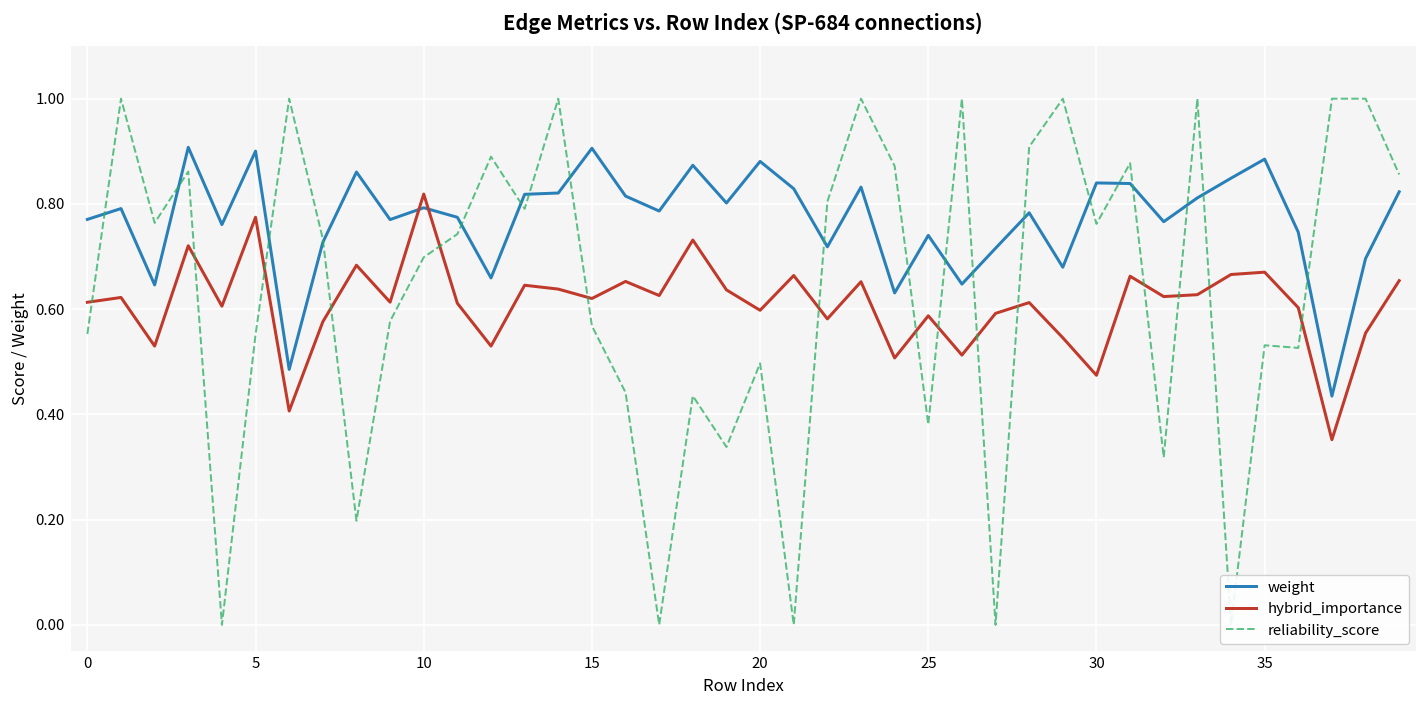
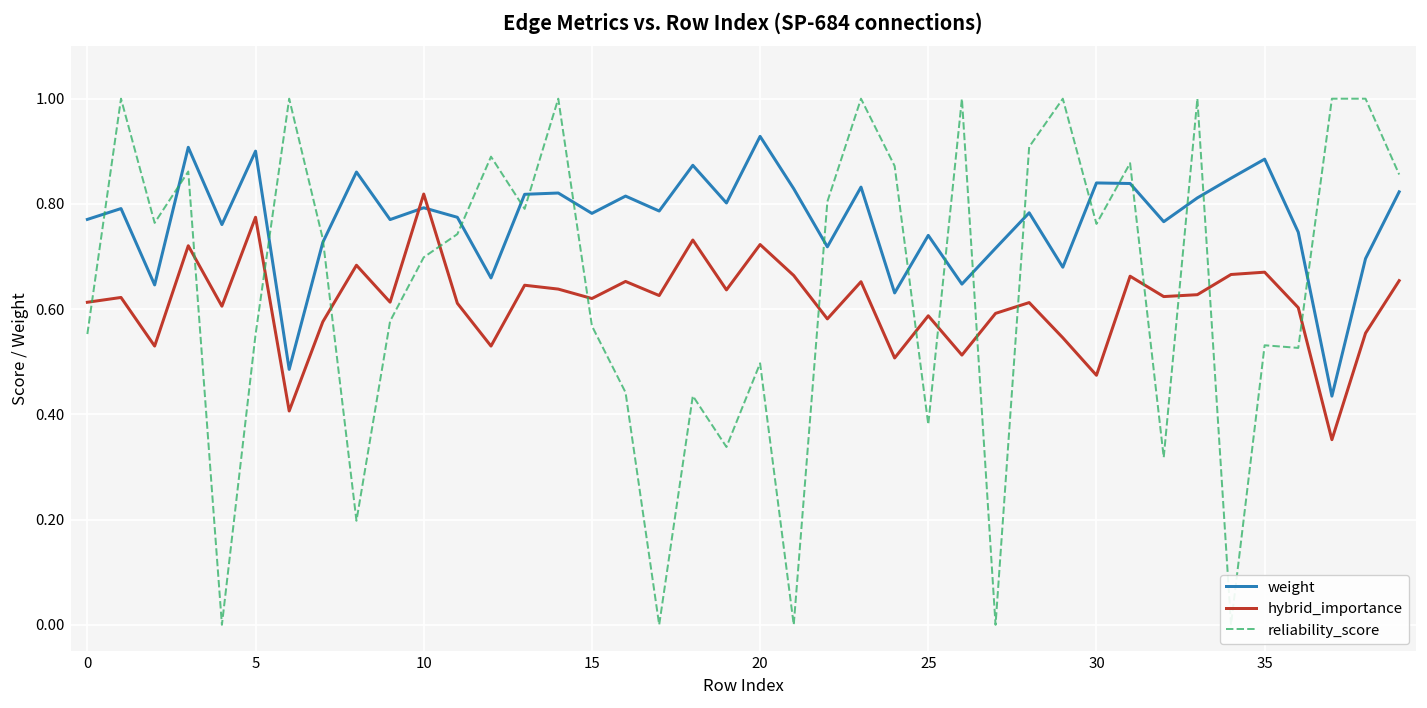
  {
    "weight": {
      "0": 0.77,
      "5": 0.90,
      "10": 0.79,
-     "15": 0.91,
-     "20": 0.88,
+     "15": 0.78,
+     "20": 0.93,
      "25": 0.74,
      "30": 0.84,
      "35": 0.89
    },
    "hybrid_importance": {
      "0": 0.61,
      "5": 0.77,
      "10": 0.82,
      "15": 0.62,
-     "20": 0.60,
+     "20": 0.72,
      "25": 0.59,
      "30": 0.47,
      "35": 0.67
    },
    "reliability_score": {
      "0": 0.55,
      "5": 0.55,
      "10": 0.70,
      "15": 0.57,
      "20": 0.50,
      "25": 0.38,
      "30": 0.76,
      "35": 0.53
    }
  }
